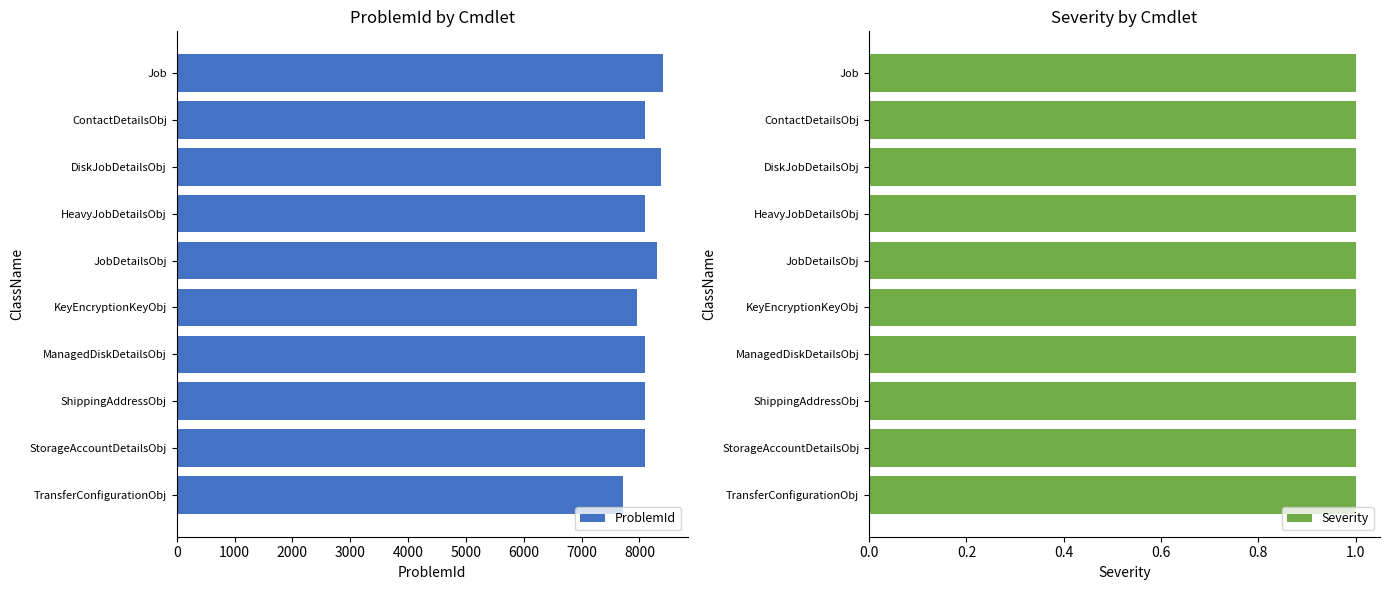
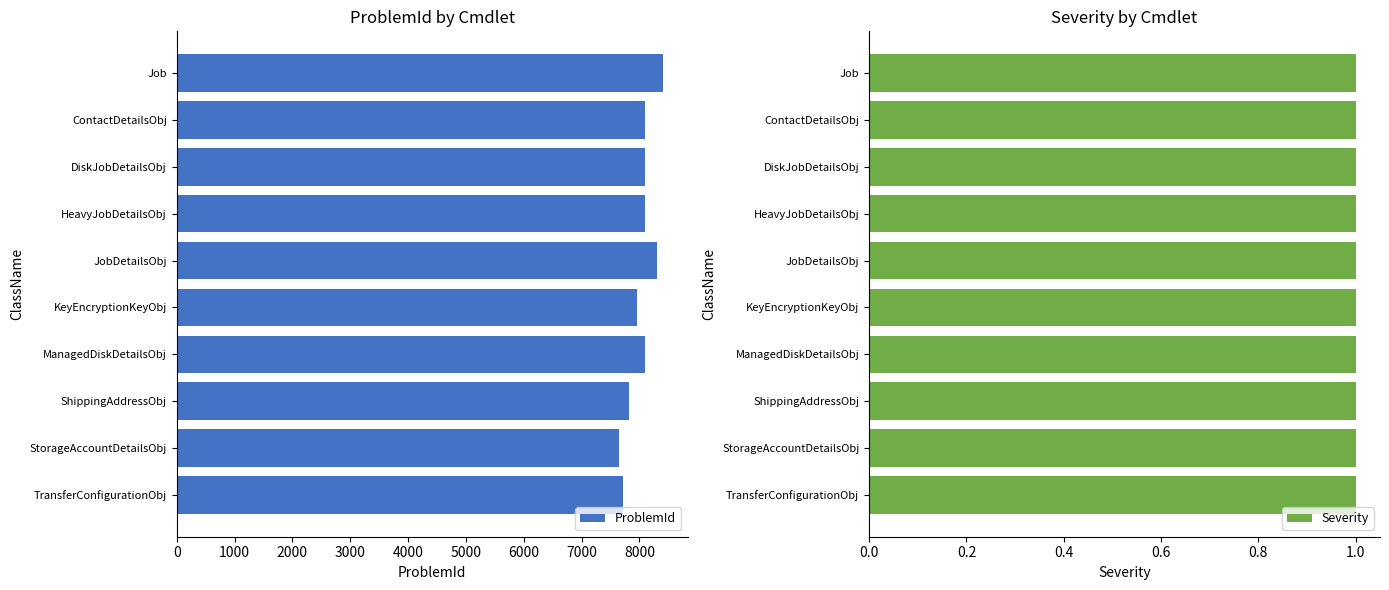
  {
    "ProblemId by Cmdlet": {
      "Job": 8400,
      "ContactDetailsObj": 8100,
-     "DiskJobDetailsObj": 8400,
+     "DiskJobDetailsObj": 8100,
      "HeavyJobDetailsObj": 8100,
      "JobDetailsObj": 8300,
      "KeyEncryptionKeyObj": 7900,
      "ManagedDiskDetailsObj": 8100,
-     "ShippingAddressObj": 8100,
-     "StorageAccountDetailsObj": 8100,
+     "ShippingAddressObj": 7800,
+     "StorageAccountDetailsObj": 7600,
      "TransferConfigurationObj": 7700
    },
    "Severity by Cmdlet": {
      "Job": 1.00,
      "ContactDetailsObj": 1.00,
      "DiskJobDetailsObj": 1.00,
      "HeavyJobDetailsObj": 1.00,
      "JobDetailsObj": 1.00,
      "KeyEncryptionKeyObj": 1.00,
      "ManagedDiskDetailsObj": 1.00,
      "ShippingAddressObj": 1.00,
      "StorageAccountDetailsObj": 1.00,
      "TransferConfigurationObj": 1.00
    }
  }
